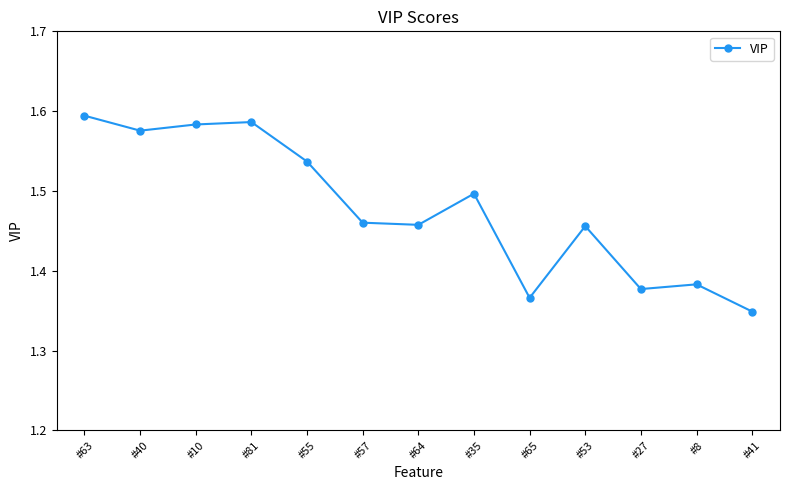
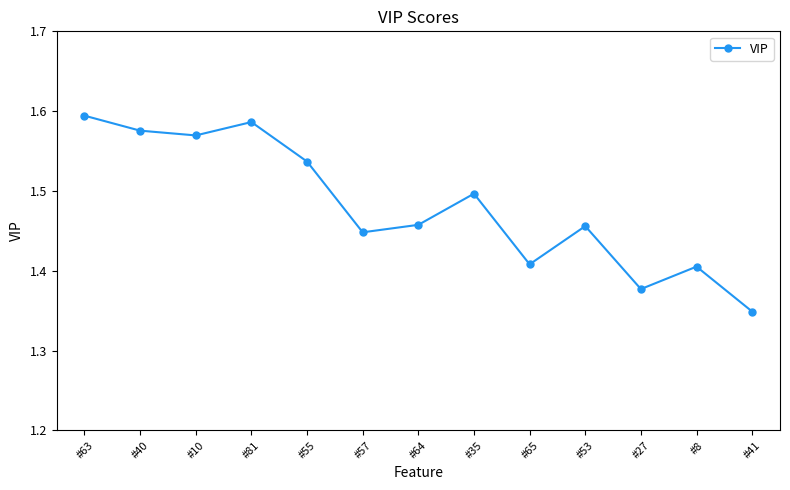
  {
    "#63": 1.59,
    "#40": 1.58,
-   "#10": 1.58,
+   "#10": 1.57,
    "#81": 1.59,
    "#55": 1.54,
-   "#57": 1.46,
+   "#57": 1.45,
    "#64": 1.46,
    "#35": 1.50,
-   "#65": 1.37,
+   "#65": 1.41,
    "#53": 1.46,
    "#27": 1.38,
-   "#8": 1.38,
+   "#8": 1.41,
    "#41": 1.35
  }
